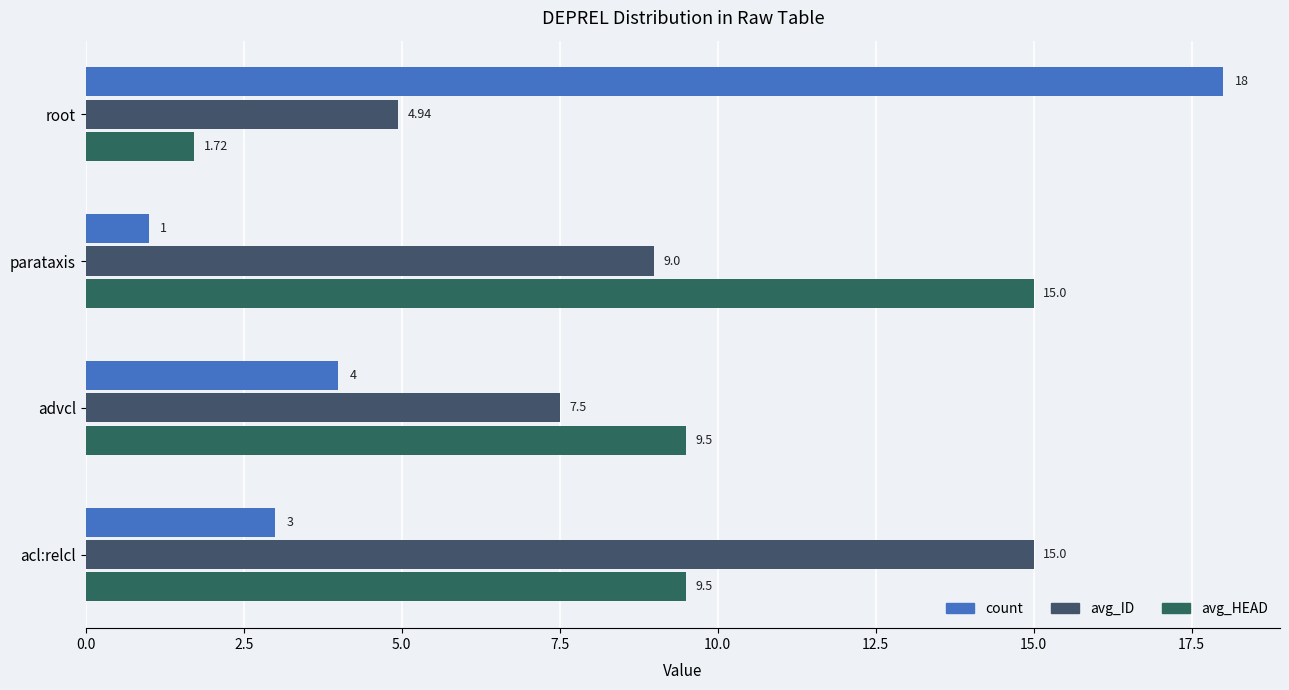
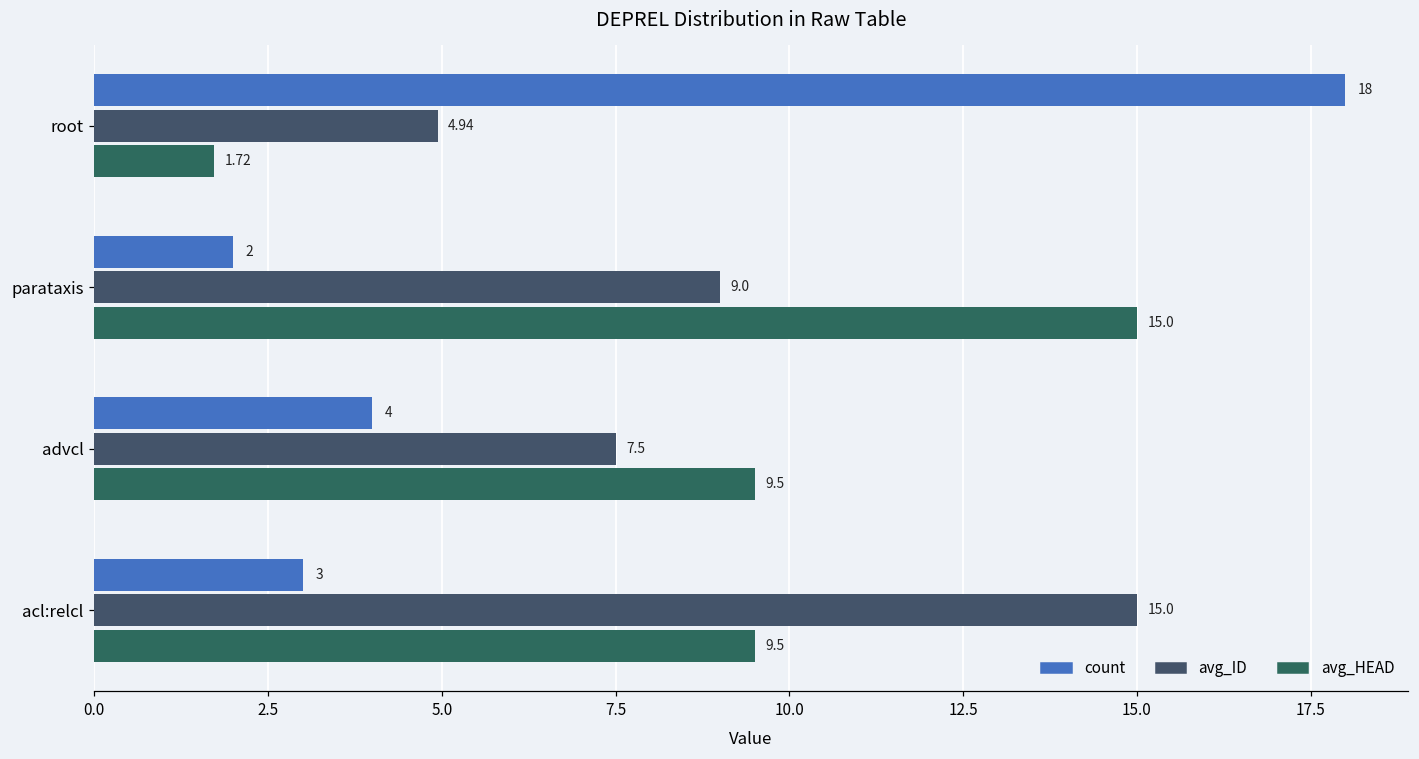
  {
    "count": {
      "root": 18,
-     "parataxis": 1,
+     "parataxis": 2,
      "advcl": 4,
      "acl:relcl": 3
    }
  }
